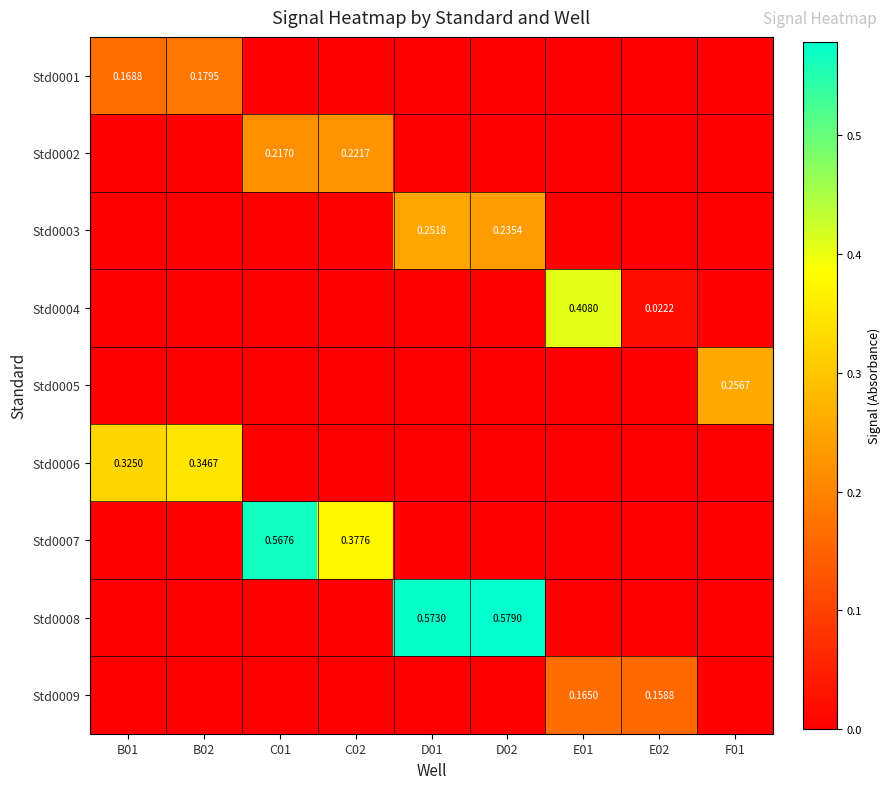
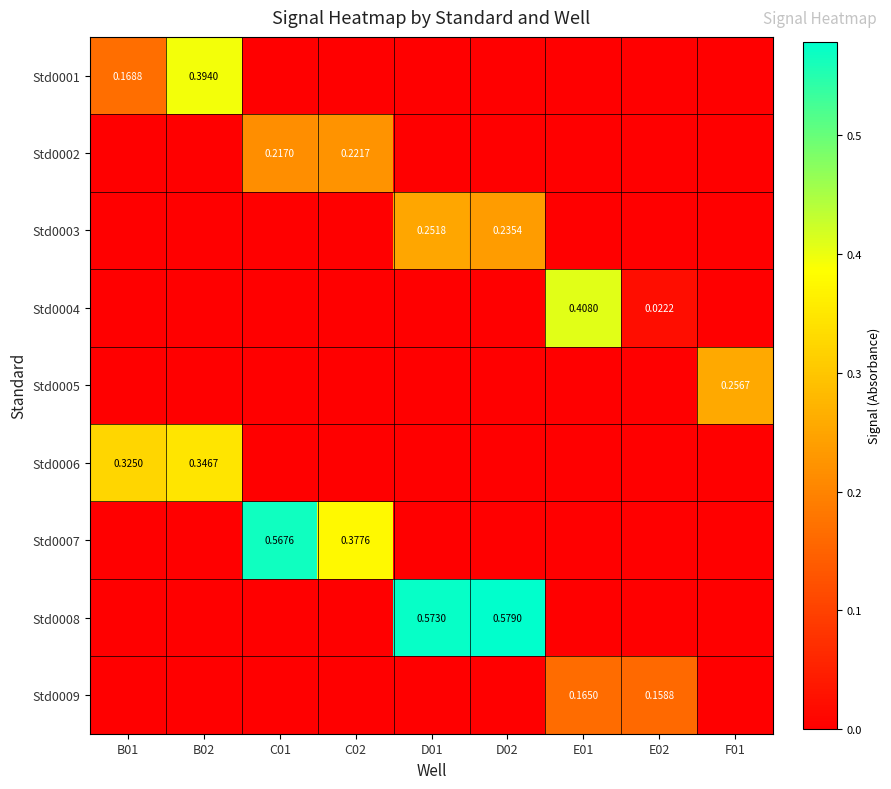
  {
    "Std0001": {
      "B01": 0.1688,
-     "B02": 0.1795
+     "B02": 0.3940
    },
    "Std0002": {
      "C01": 0.2170,
      "C02": 0.2217
    },
    "Std0003": {
      "D01": 0.2518,
      "D02": 0.2354
    },
    "Std0004": {
      "E01": 0.4080,
      "E02": 0.0222
    },
    "Std0005": {
      "F01": 0.2567
    },
    "Std0006": {
      "B01": 0.3250,
      "B02": 0.3467
    },
    "Std0007": {
      "C01": 0.5676,
      "C02": 0.3776
    },
    "Std0008": {
      "D01": 0.5730,
      "D02": 0.5790
    },
    "Std0009": {
      "E01": 0.1650,
      "E02": 0.1588
    }
  }
